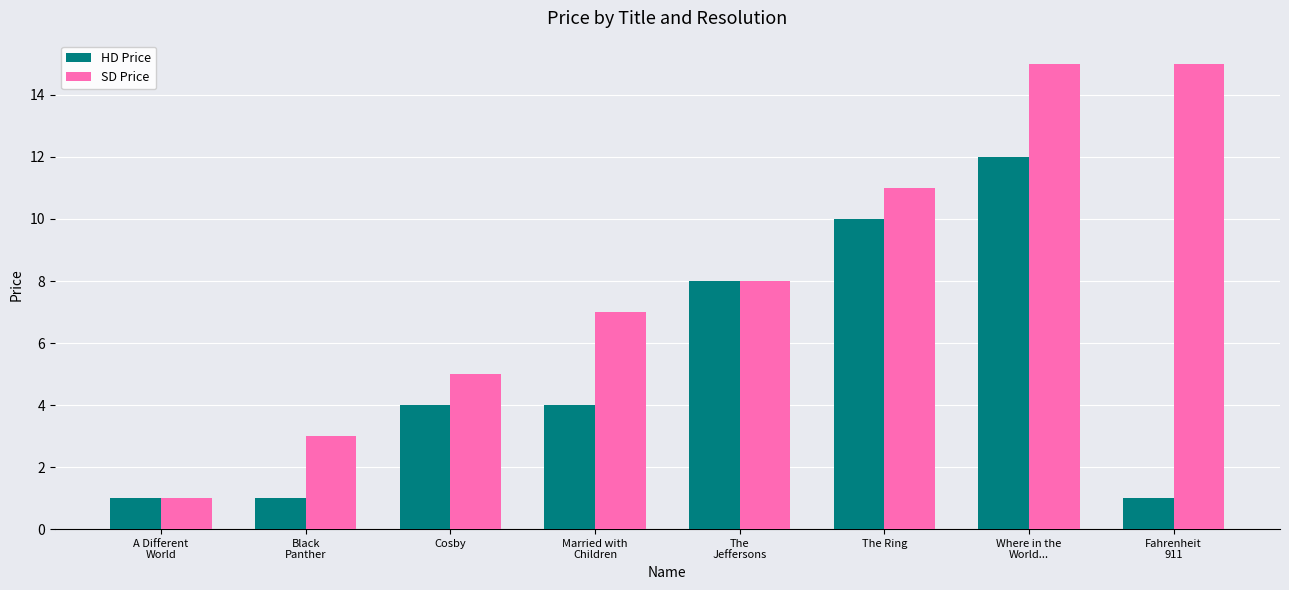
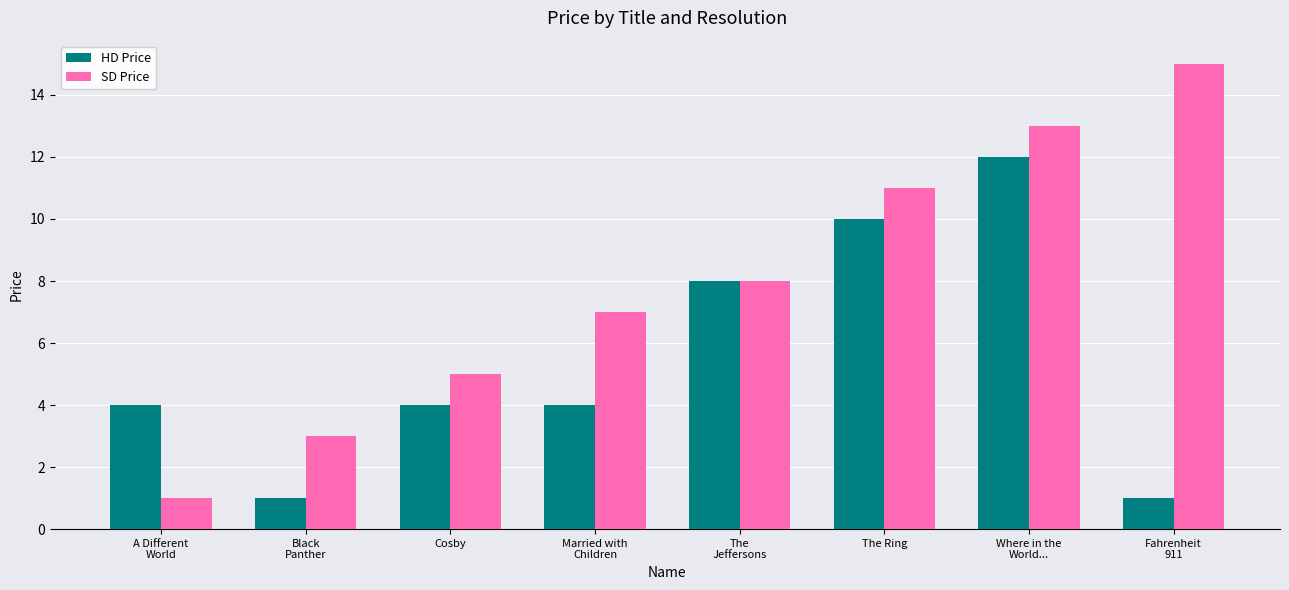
  {
    "HD Price": {
-     "A Different World": 1,
+     "A Different World": 4,
      "Black Panther": 1,
      "Cosby": 4,
      "Married with Children": 4,
      "The Jeffersons": 8,
      "The Ring": 10,
      "Where in the World...": 12,
      "Fahrenheit 911": 1
    },
    "SD Price": {
      "A Different World": 1,
      "Black Panther": 3,
      "Cosby": 5,
      "Married with Children": 7,
      "The Jeffersons": 8,
      "The Ring": 11,
-     "Where in the World...": 15,
+     "Where in the World...": 13,
      "Fahrenheit 911": 15
    }
  }
